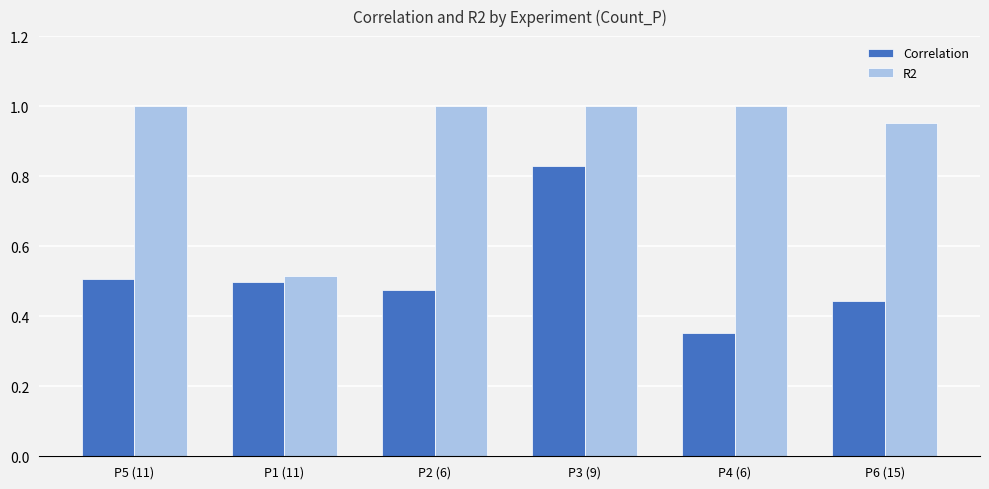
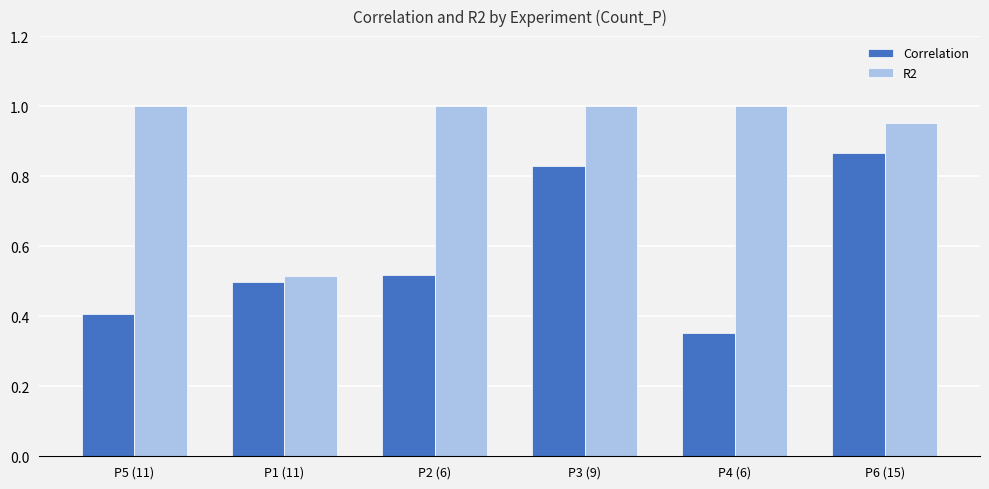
  {
    "Correlation": {
-     "P5 (11)": 0.51,
+     "P5 (11)": 0.41,
      "P1 (11)": 0.50,
-     "P2 (6)": 0.48,
+     "P2 (6)": 0.52,
      "P3 (9)": 0.83,
      "P4 (6)": 0.35,
-     "P6 (15)": 0.44
+     "P6 (15)": 0.87
    },
    "R2": {
      "P5 (11)": 1.00,
      "P1 (11)": 0.51,
      "P2 (6)": 1.00,
      "P3 (9)": 1.00,
      "P4 (6)": 1.00,
      "P6 (15)": 0.95
    }
  }
